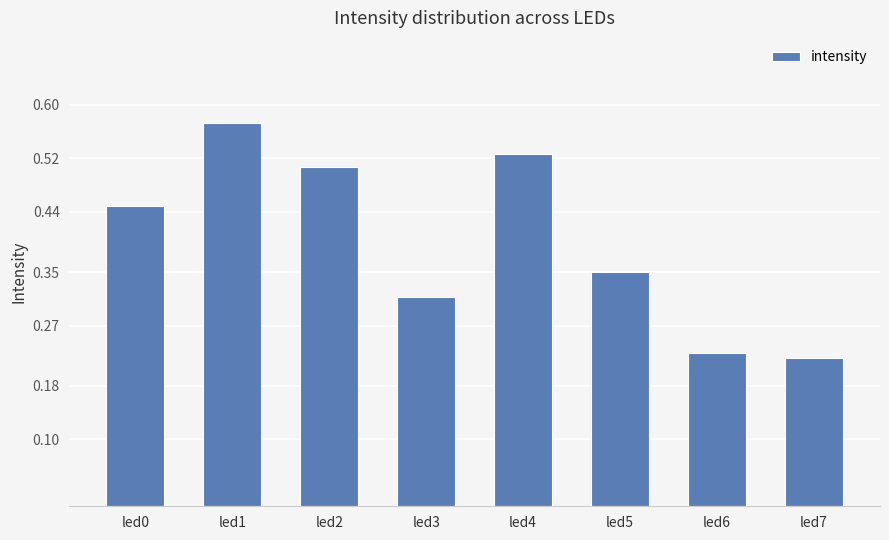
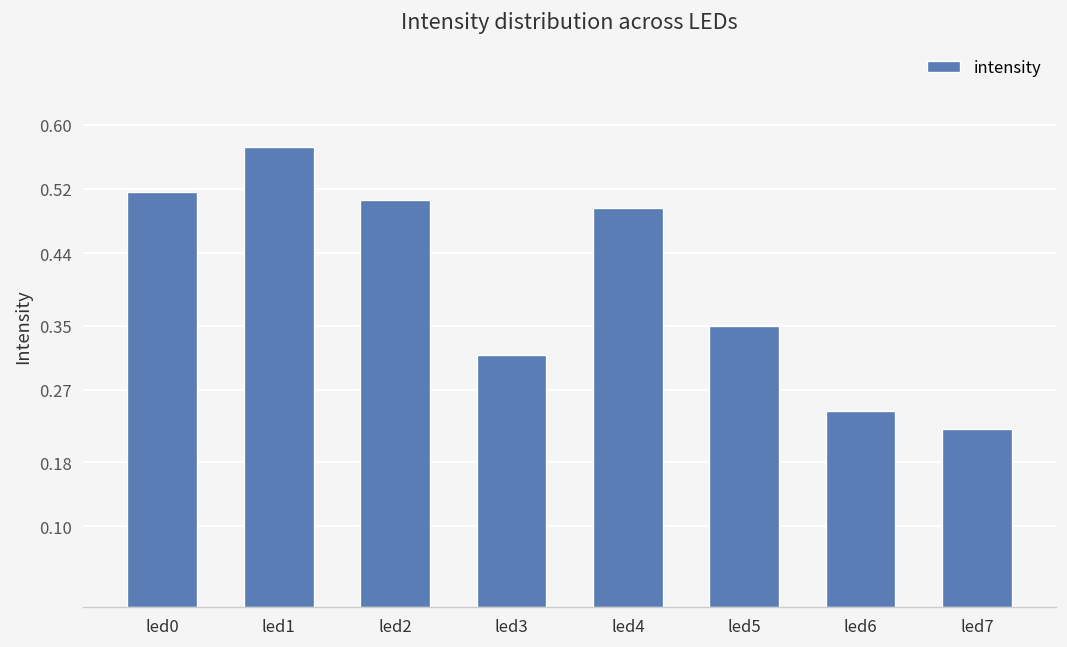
  {
-   "led0": 0.45,
+   "led0": 0.52,
    "led1": 0.57,
    "led2": 0.51,
    "led3": 0.31,
-   "led4": 0.53,
+   "led4": 0.50,
    "led5": 0.35,
-   "led6": 0.23,
+   "led6": 0.24,
    "led7": 0.22
  }
